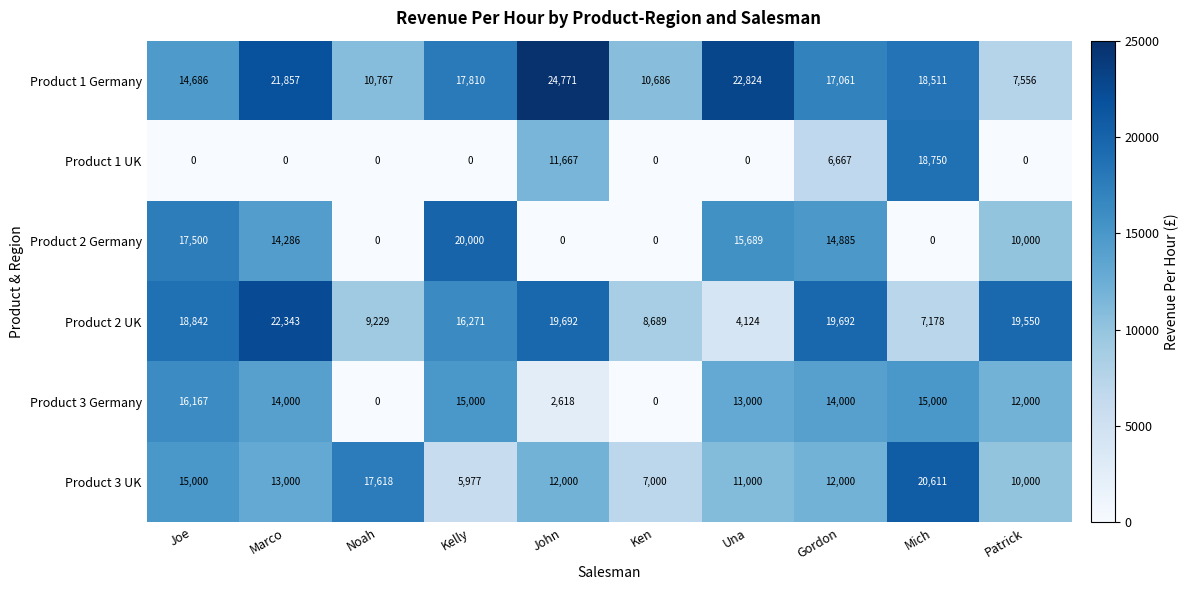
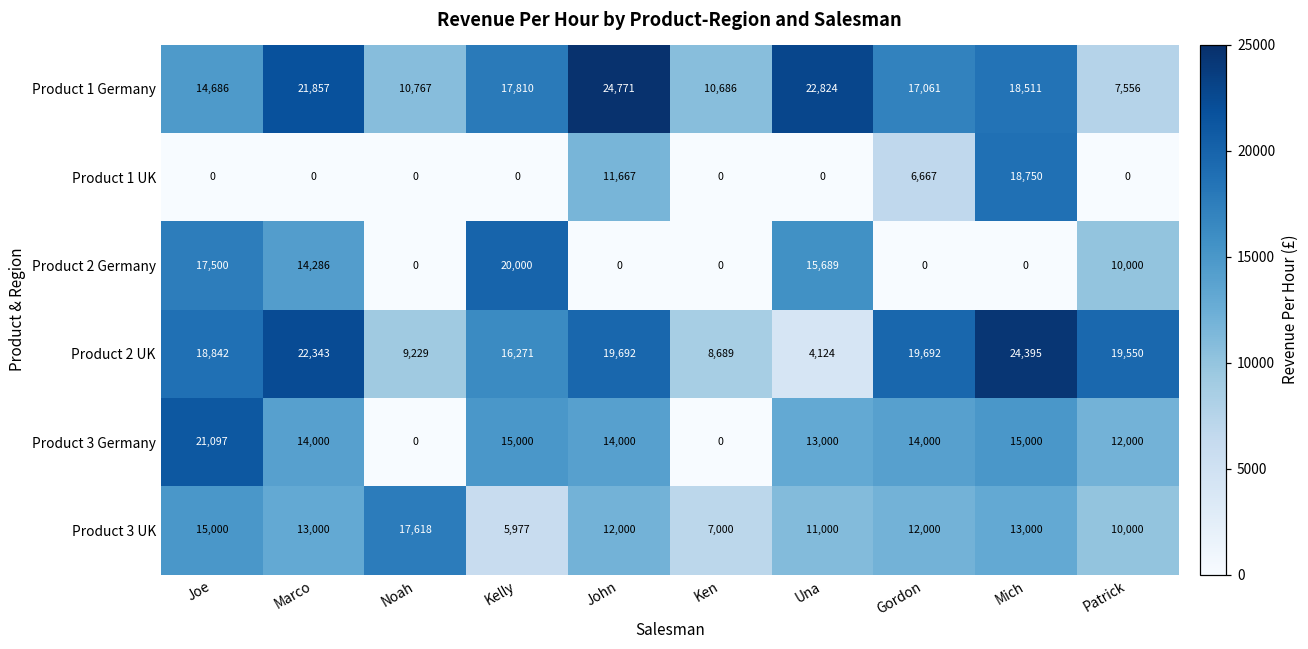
  {
    "Product 1 Germany": {
      "Joe": "14,686",
      "Marco": "21,857",
      "Noah": "10,767",
      "Kelly": "17,810",
      "John": "24,771",
      "Ken": "10,686",
      "Una": "22,824",
      "Gordon": "17,061",
      "Mich": "18,511",
      "Patrick": "7,556"
    },
    "Product 1 UK": {
      "Joe": "0",
      "Marco": "0",
      "Noah": "0",
      "Kelly": "0",
      "John": "11,667",
      "Ken": "0",
      "Una": "0",
      "Gordon": "6,667",
      "Mich": "18,750",
      "Patrick": "0"
    },
    "Product 2 Germany": {
      "Joe": "17,500",
      "Marco": "14,286",
      "Noah": "0",
      "Kelly": "20,000",
      "John": "0",
      "Ken": "0",
      "Una": "15,689",
-     "Gordon": "14,885",
+     "Gordon": "0",
      "Mich": "0",
      "Patrick": "10,000"
    },
    "Product 2 UK": {
      "Joe": "18,842",
      "Marco": "22,343",
      "Noah": "9,229",
      "Kelly": "16,271",
      "John": "19,692",
      "Ken": "8,689",
      "Una": "4,124",
      "Gordon": "19,692",
-     "Mich": "7,178",
+     "Mich": "24,395",
      "Patrick": "19,550"
    },
    "Product 3 Germany": {
-     "Joe": "16,167",
+     "Joe": "21,097",
      "Marco": "14,000",
      "Noah": "0",
      "Kelly": "15,000",
-     "John": "2,618",
+     "John": "14,000",
      "Ken": "0",
      "Una": "13,000",
      "Gordon": "14,000",
      "Mich": "15,000",
      "Patrick": "12,000"
    },
    "Product 3 UK": {
      "Joe": "15,000",
      "Marco": "13,000",
      "Noah": "17,618",
      "Kelly": "5,977",
      "John": "12,000",
      "Ken": "7,000",
      "Una": "11,000",
      "Gordon": "12,000",
-     "Mich": "20,611",
+     "Mich": "13,000",
      "Patrick": "10,000"
    }
  }
